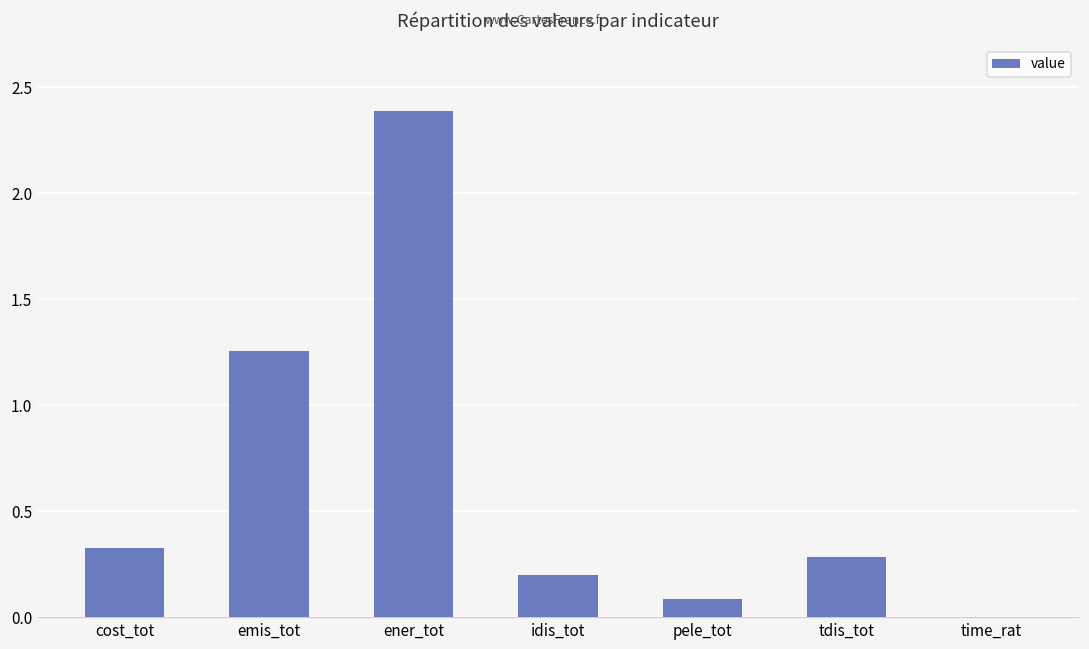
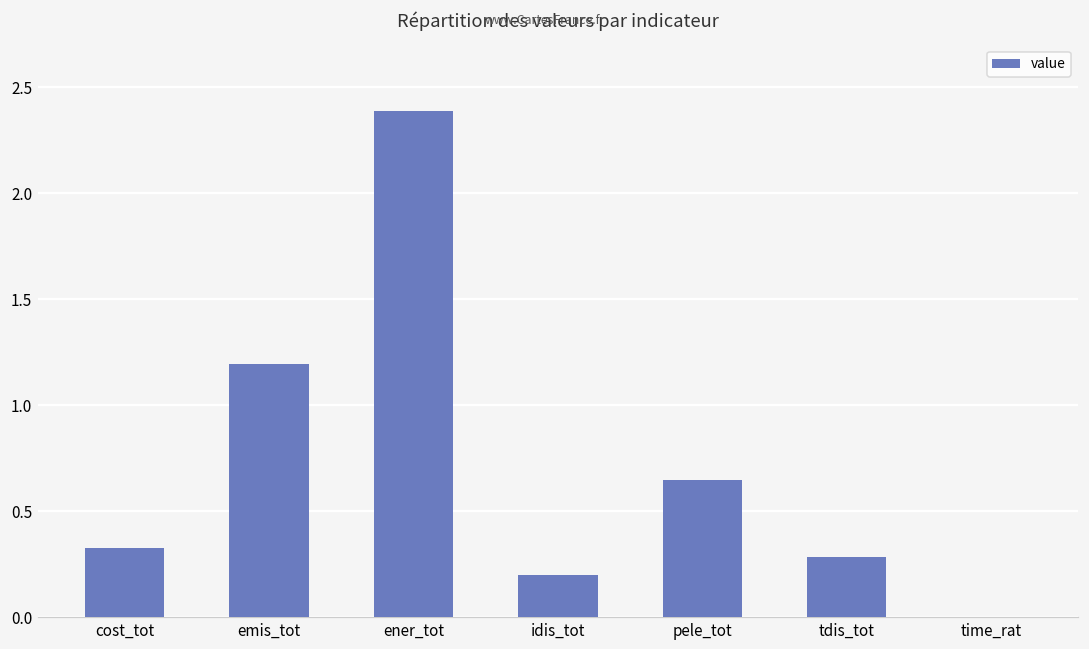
  {
    "cost_tot": 0.32,
-   "emis_tot": 1.25,
+   "emis_tot": 1.19,
    "ener_tot": 2.39,
    "idis_tot": 0.20,
-   "pele_tot": 0.09,
+   "pele_tot": 0.65,
    "tdis_tot": 0.29
  }
